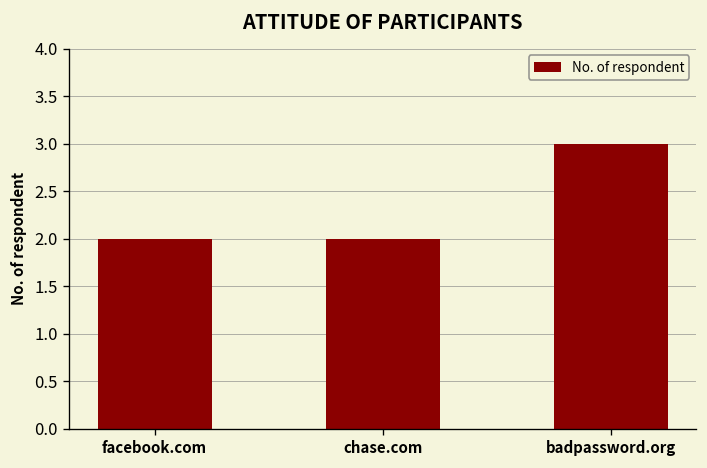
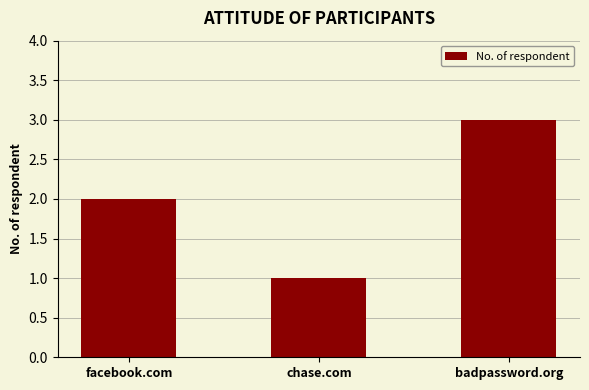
  {
    "facebook.com": 2,
-   "chase.com": 2,
+   "chase.com": 1,
    "badpassword.org": 3
  }
